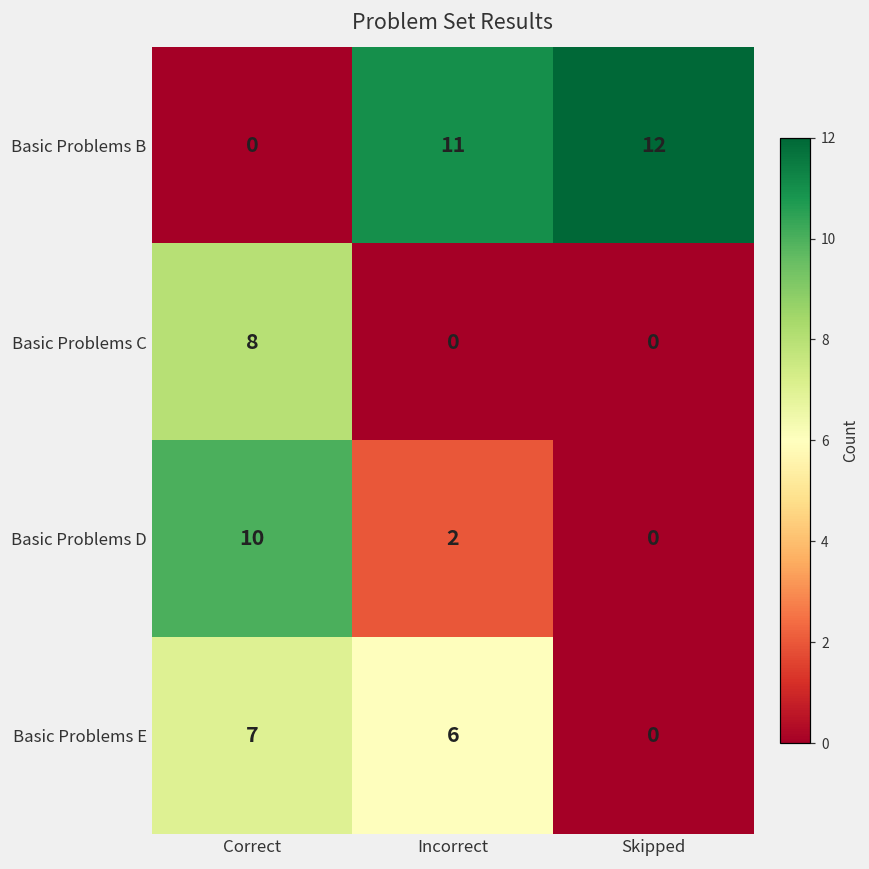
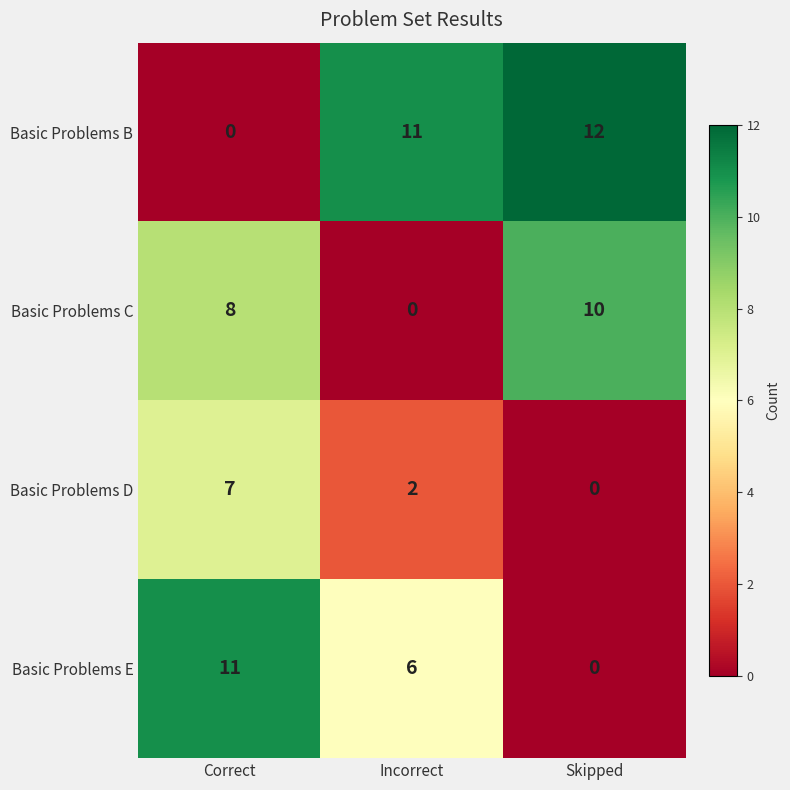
  {
    "Basic Problems B": {
      "Correct": 0,
      "Incorrect": 11,
      "Skipped": 12
    },
    "Basic Problems C": {
      "Correct": 8,
      "Incorrect": 0,
-     "Skipped": 0
+     "Skipped": 10
    },
    "Basic Problems D": {
-     "Correct": 10,
+     "Correct": 7,
      "Incorrect": 2,
      "Skipped": 0
    },
    "Basic Problems E": {
-     "Correct": 7,
+     "Correct": 11,
      "Incorrect": 6,
      "Skipped": 0
    }
  }
